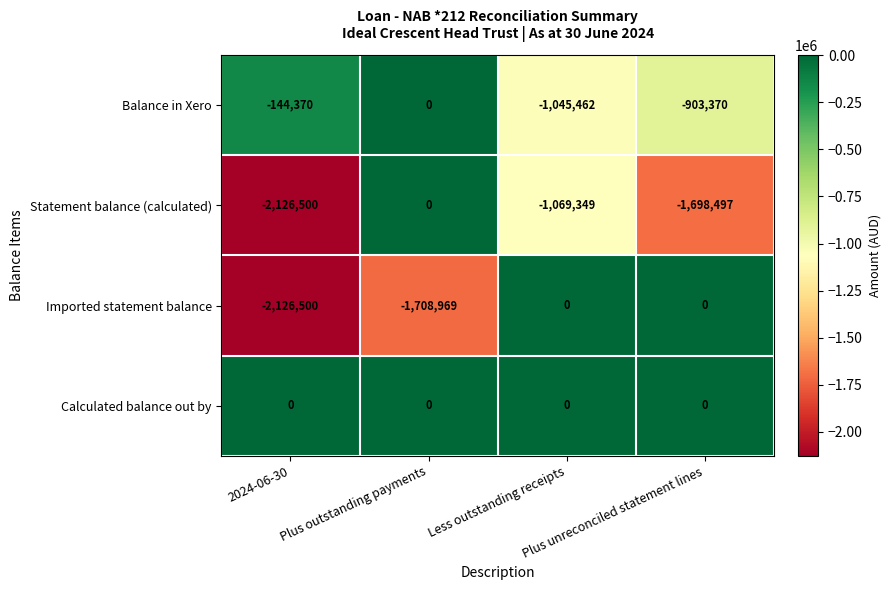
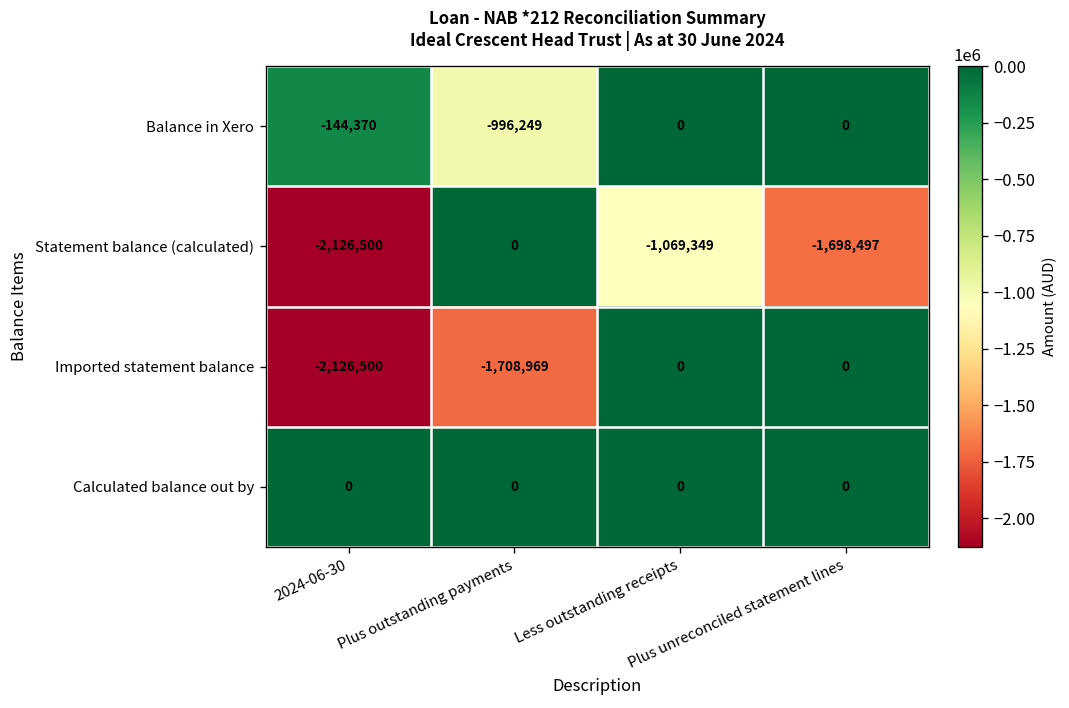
  {
    "Balance in Xero": {
      "2024-06-30": "-144,370",
-     "Plus outstanding payments": "0",
-     "Less outstanding receipts": "-1,045,462",
-     "Plus unreconciled statement lines": "-903,370"
+     "Plus outstanding payments": "-996,249",
+     "Less outstanding receipts": "0",
+     "Plus unreconciled statement lines": "0"
    },
    "Statement balance (calculated)": {
      "2024-06-30": "-2,126,500",
      "Plus outstanding payments": "0",
      "Less outstanding receipts": "-1,069,349",
      "Plus unreconciled statement lines": "-1,698,497"
    },
    "Imported statement balance": {
      "2024-06-30": "-2,126,500",
      "Plus outstanding payments": "-1,708,969",
      "Less outstanding receipts": "0",
      "Plus unreconciled statement lines": "0"
    },
    "Calculated balance out by": {
      "2024-06-30": "0",
      "Plus outstanding payments": "0",
      "Less outstanding receipts": "0",
      "Plus unreconciled statement lines": "0"
    }
  }
